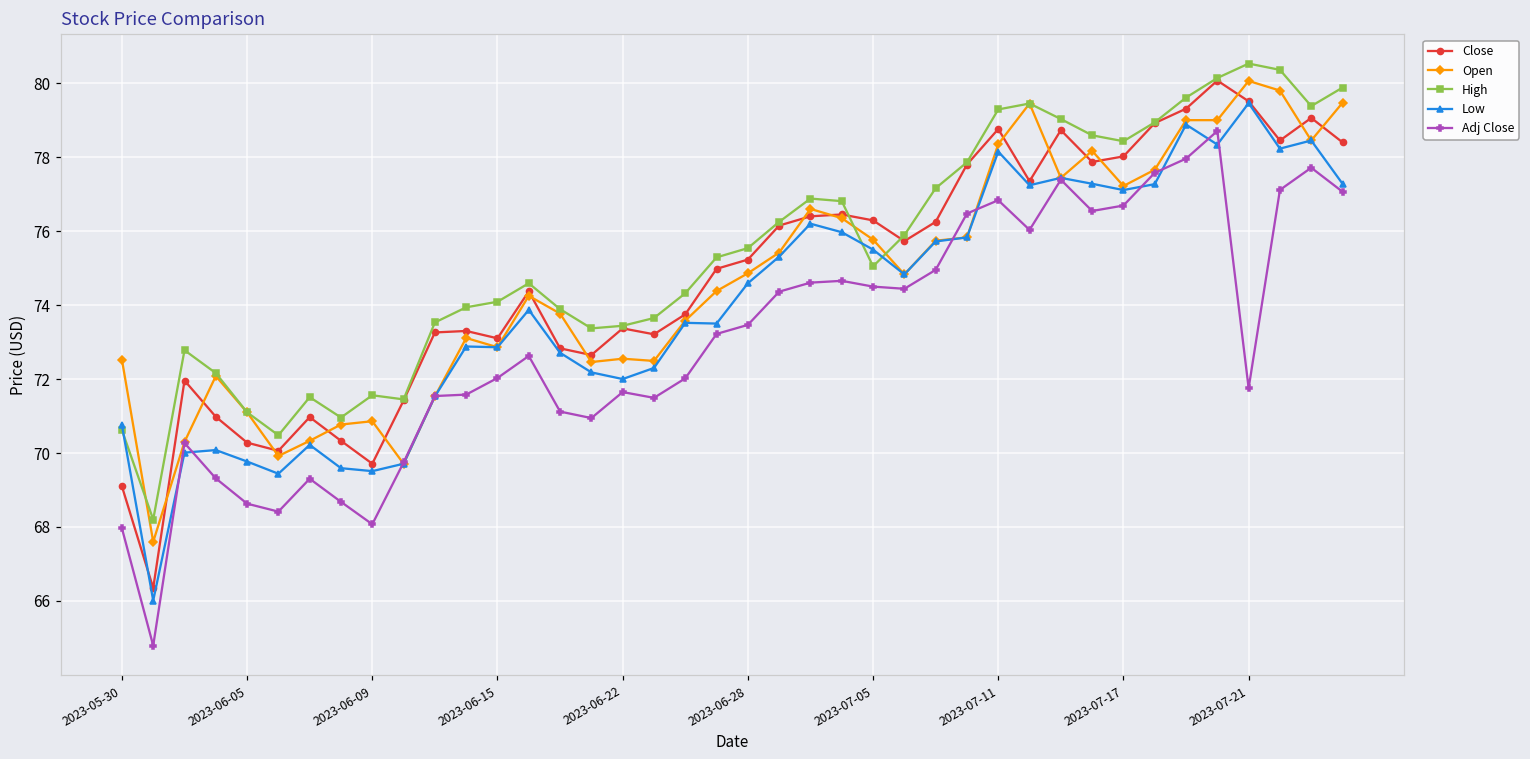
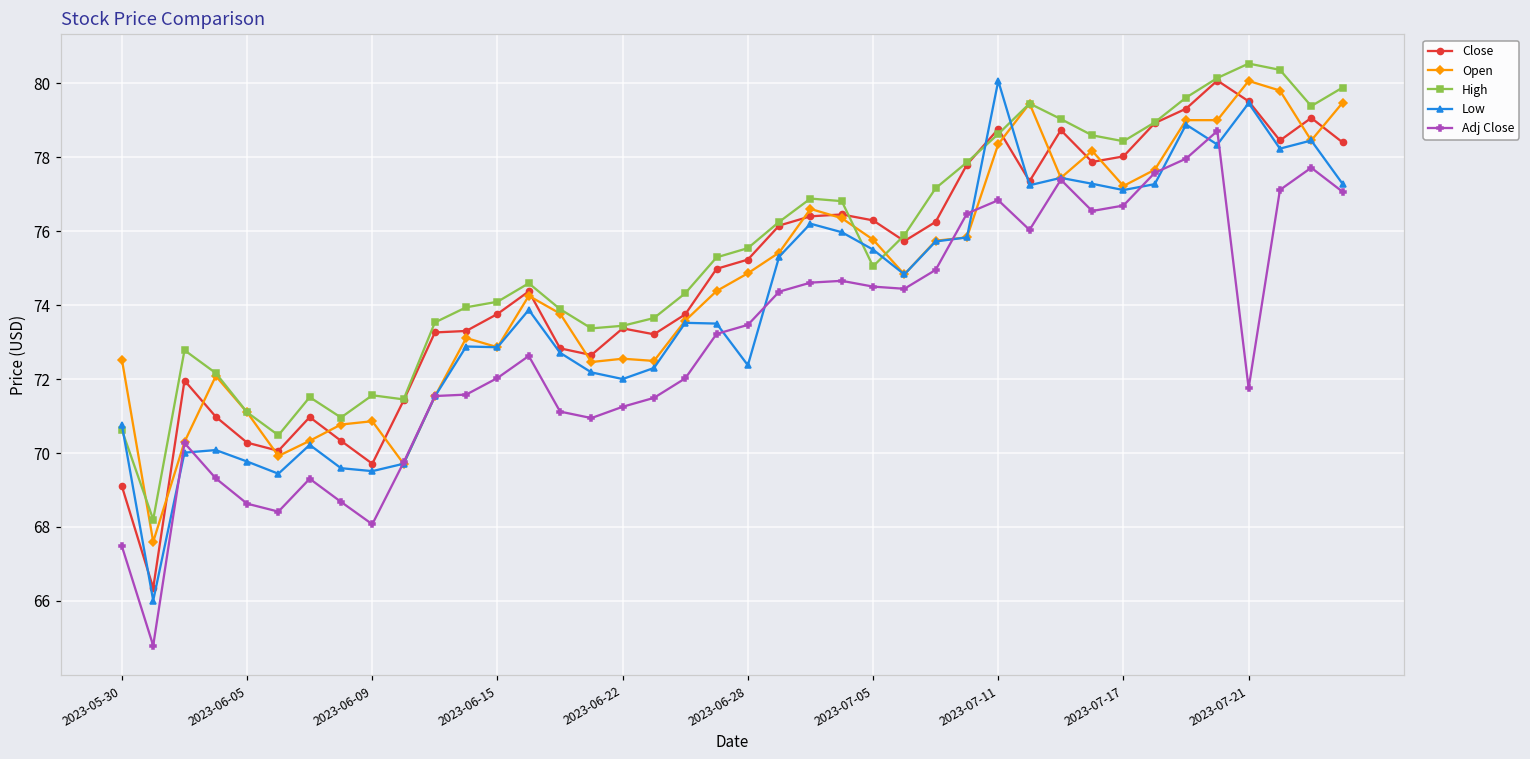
  {
    "Close": {
      "2023-05-30": 69.1,
      "2023-06-05": 70.3,
      "2023-06-09": 69.7,
-     "2023-06-15": 73.1,
+     "2023-06-15": 73.8,
      "2023-06-28": 75.2,
      "2023-07-05": 76.3,
      "2023-07-11": 78.8,
      "2023-07-17": 78.0
    },
    "Open": {
      "2023-05-30": 72.5,
      "2023-06-09": 70.9,
      "2023-06-22": 72.6,
      "2023-06-28": 74.9,
      "2023-07-05": 75.8,
      "2023-07-11": 78.3,
      "2023-07-17": 77.2,
      "2023-07-21": 80.1
    },
    "High": {
      "2023-05-30": 70.6,
      "2023-06-09": 71.6,
      "2023-06-15": 74.1,
      "2023-06-28": 75.5,
      "2023-07-05": 75.0,
-     "2023-07-11": 79.3,
+     "2023-07-11": 78.6,
      "2023-07-17": 78.4,
      "2023-07-21": 80.5
    },
    "Low": {
      "2023-05-30": 70.8,
      "2023-06-05": 69.8,
      "2023-06-09": 69.5,
      "2023-06-22": 72.0,
-     "2023-06-28": 74.6,
+     "2023-06-28": 72.4,
      "2023-07-05": 75.5,
-     "2023-07-11": 78.2,
+     "2023-07-11": 80.1,
      "2023-07-17": 77.1
    },
    "Adj Close": {
-     "2023-05-30": 68.0,
+     "2023-05-30": 67.5,
      "2023-06-05": 68.6,
      "2023-06-09": 68.1,
      "2023-06-15": 72.0,
-     "2023-06-22": 71.6,
+     "2023-06-22": 71.3,
      "2023-06-28": 73.5,
      "2023-07-05": 74.5,
      "2023-07-11": 76.8,
      "2023-07-17": 76.7,
      "2023-07-21": 71.8
    }
  }
